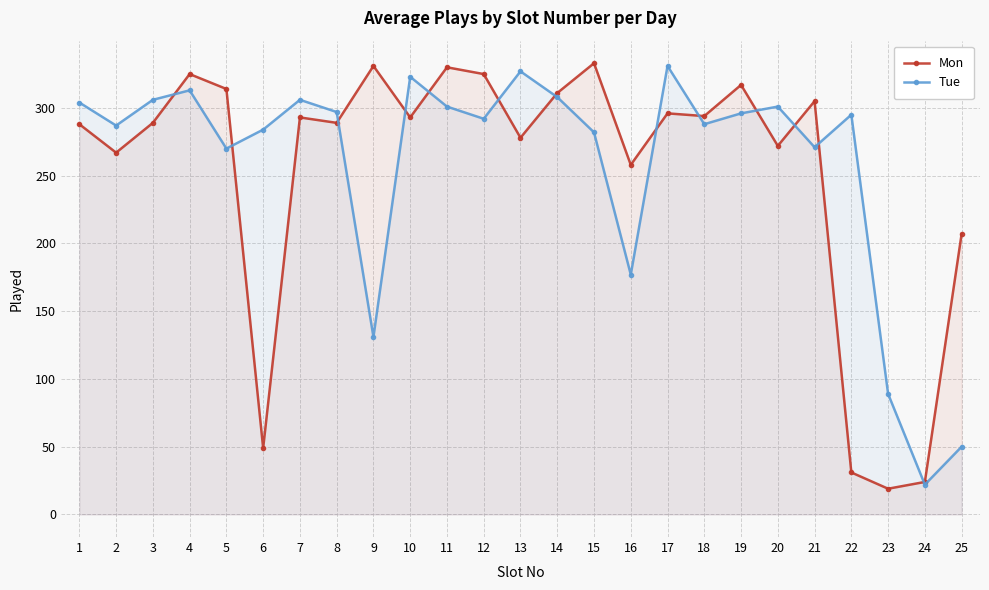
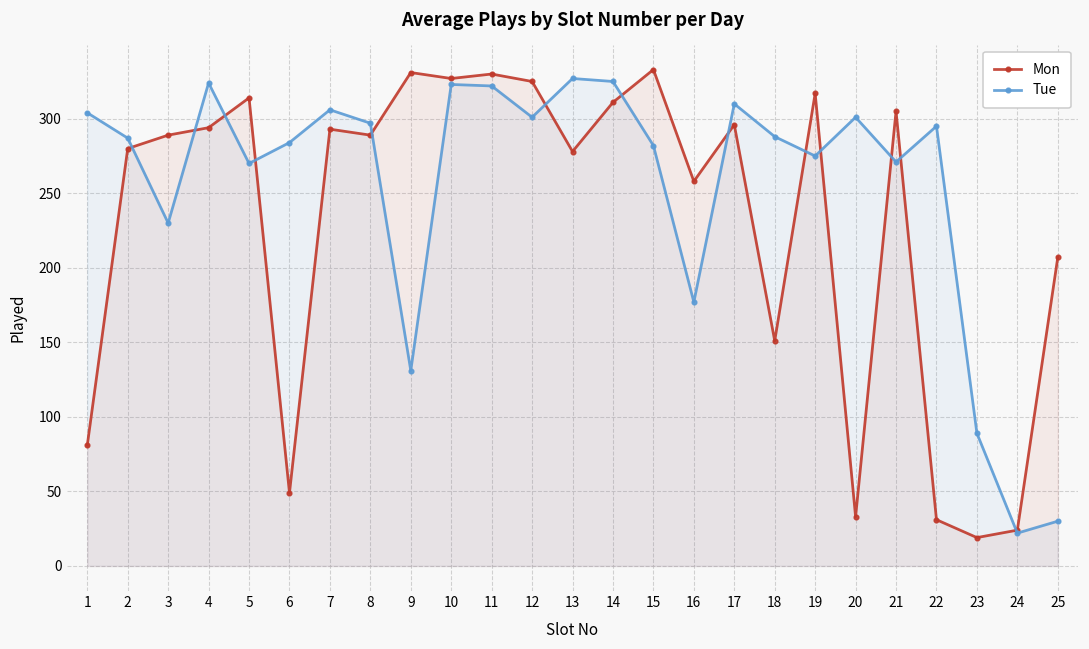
  {
    "Mon": {
-     "1": 288,
-     "2": 267,
+     "1": 81,
+     "2": 280,
      "3": 289,
-     "4": 325,
+     "4": 294,
      "5": 314,
      "6": 49,
      "7": 293,
      "8": 289,
      "9": 331,
-     "10": 293,
+     "10": 327,
      "11": 330,
      "12": 325,
      "13": 278,
      "14": 311,
      "15": 333,
      "16": 258,
      "17": 296,
-     "18": 294,
+     "18": 151,
      "19": 317,
-     "20": 272,
+     "20": 33,
      "21": 305,
      "22": 31,
      "23": 19,
      "24": 24,
      "25": 207
    },
    "Tue": {
      "1": 304,
      "2": 287,
-     "3": 306,
-     "4": 313,
+     "3": 230,
+     "4": 324,
      "5": 270,
      "6": 284,
      "7": 306,
      "8": 297,
      "9": 131,
      "10": 323,
-     "11": 301,
-     "12": 292,
+     "11": 322,
+     "12": 301,
      "13": 327,
-     "14": 308,
+     "14": 325,
      "15": 282,
      "16": 177,
-     "17": 331,
+     "17": 310,
      "18": 288,
-     "19": 296,
+     "19": 275,
      "20": 301,
      "21": 271,
      "22": 295,
      "23": 89,
      "24": 22,
-     "25": 50
+     "25": 30
    }
  }
